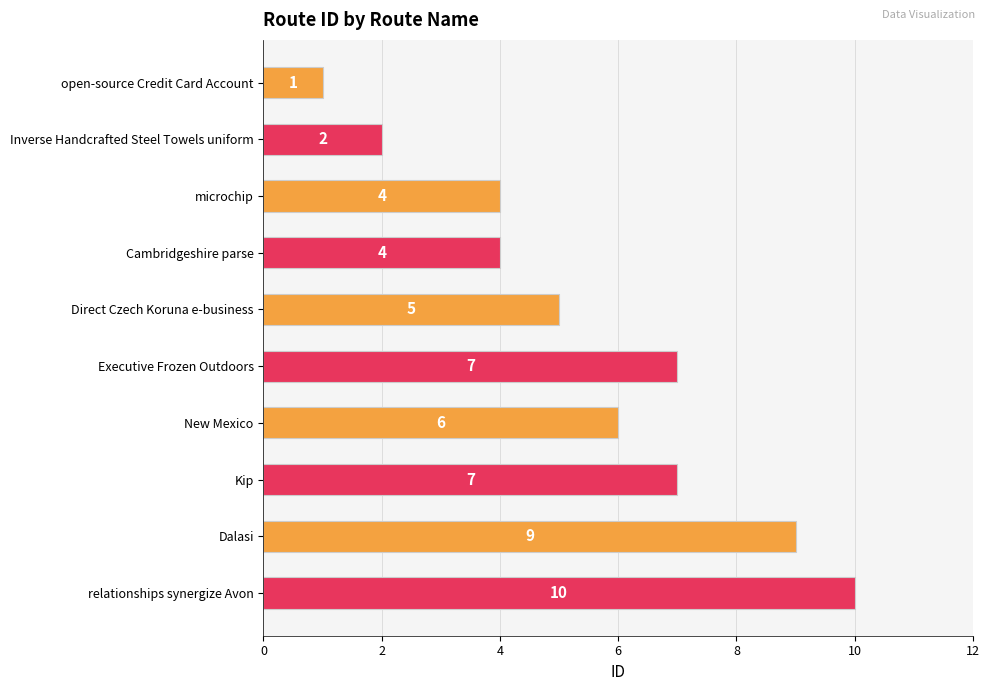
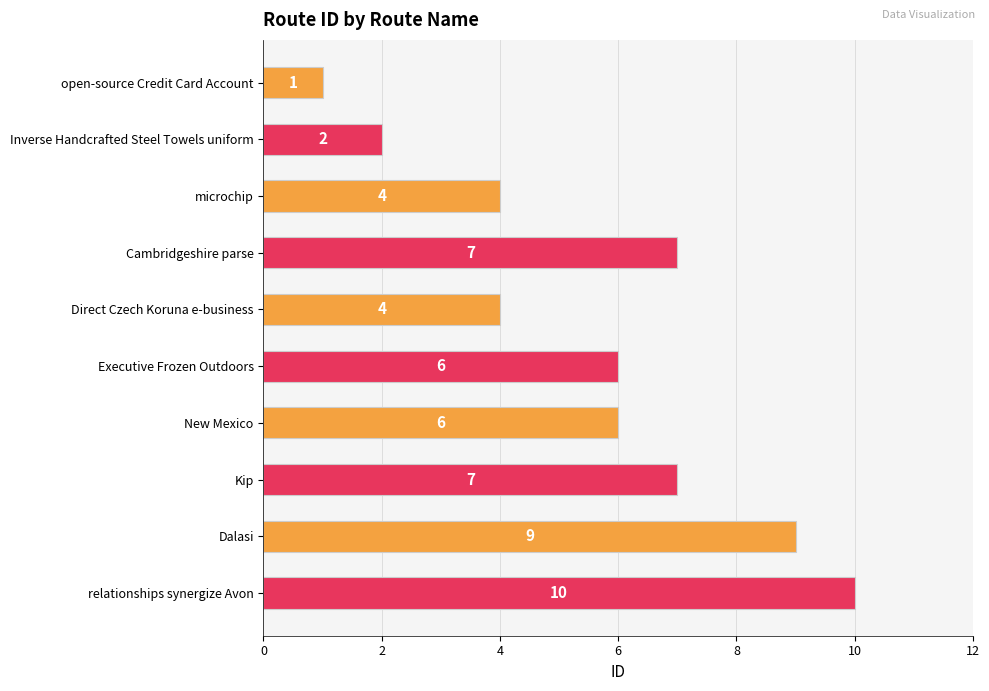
  {
    "open-source Credit Card Account": 1,
    "Inverse Handcrafted Steel Towels uniform": 2,
    "microchip": 4,
-   "Cambridgeshire parse": 4,
-   "Direct Czech Koruna e-business": 5,
-   "Executive Frozen Outdoors": 7,
+   "Cambridgeshire parse": 7,
+   "Direct Czech Koruna e-business": 4,
+   "Executive Frozen Outdoors": 6,
    "New Mexico": 6,
    "Kip": 7,
    "Dalasi": 9,
    "relationships synergize Avon": 10
  }
